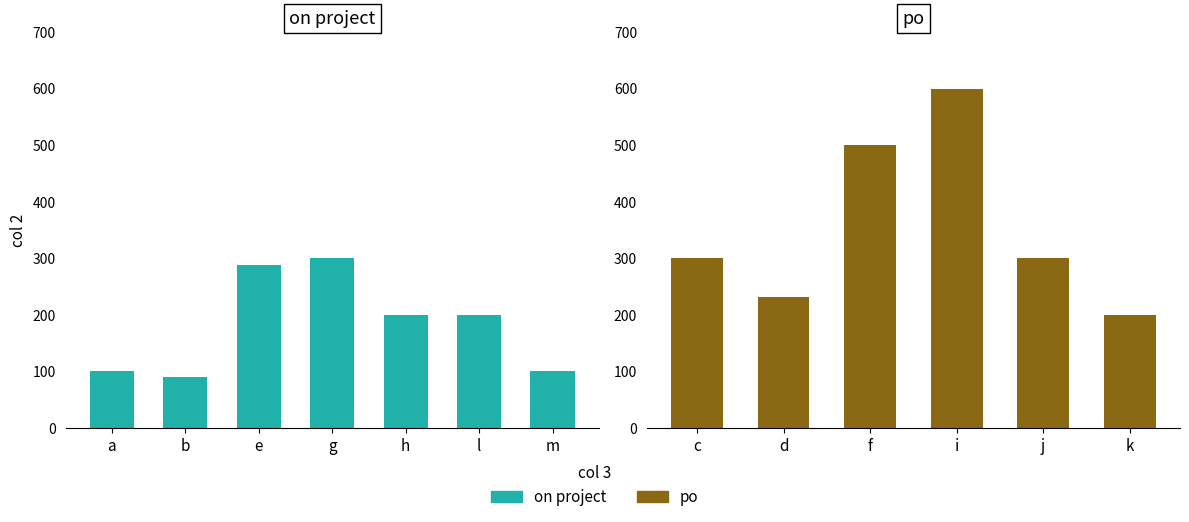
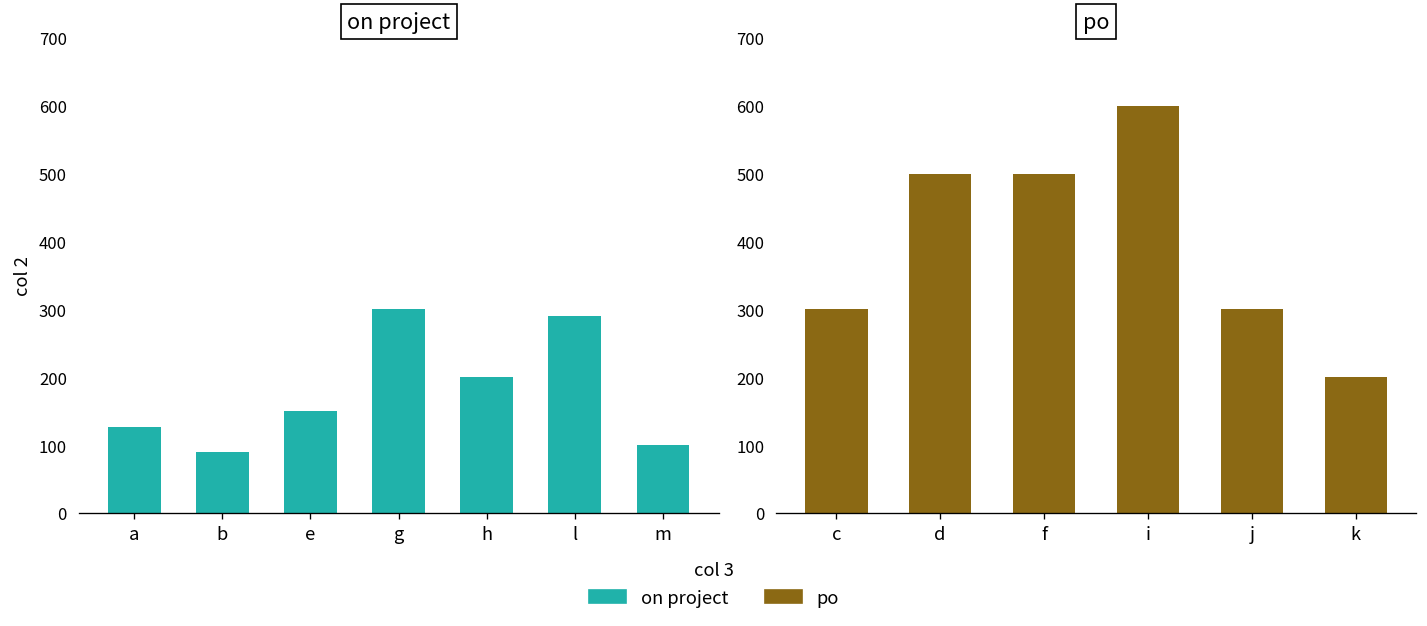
  {
    "on project": {
-     "a": 100,
+     "a": 130,
      "b": 90,
-     "e": 290,
+     "e": 150,
      "g": 300,
      "h": 200,
-     "l": 200,
+     "l": 290,
      "m": 100
    },
    "po": {
      "c": 300,
-     "d": 230,
+     "d": 500,
      "f": 500,
      "i": 600,
      "j": 300,
      "k": 200
    }
  }
